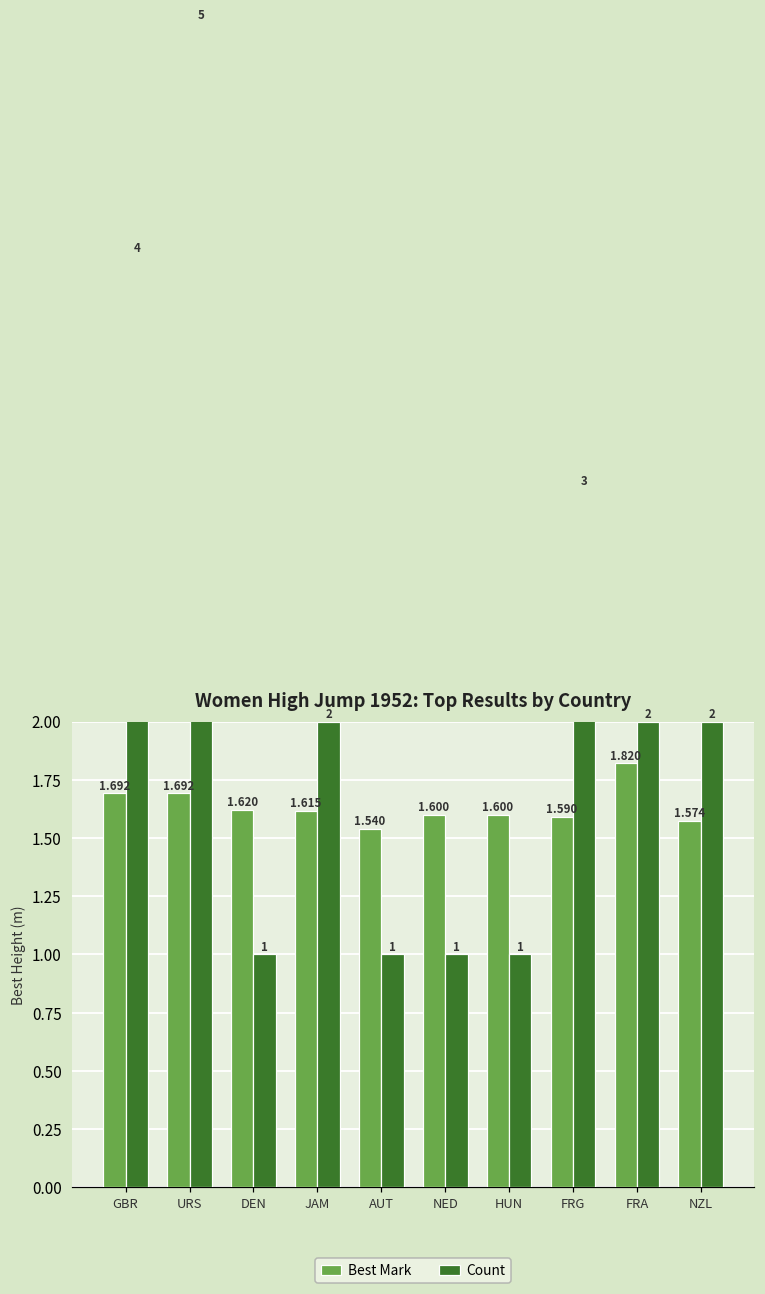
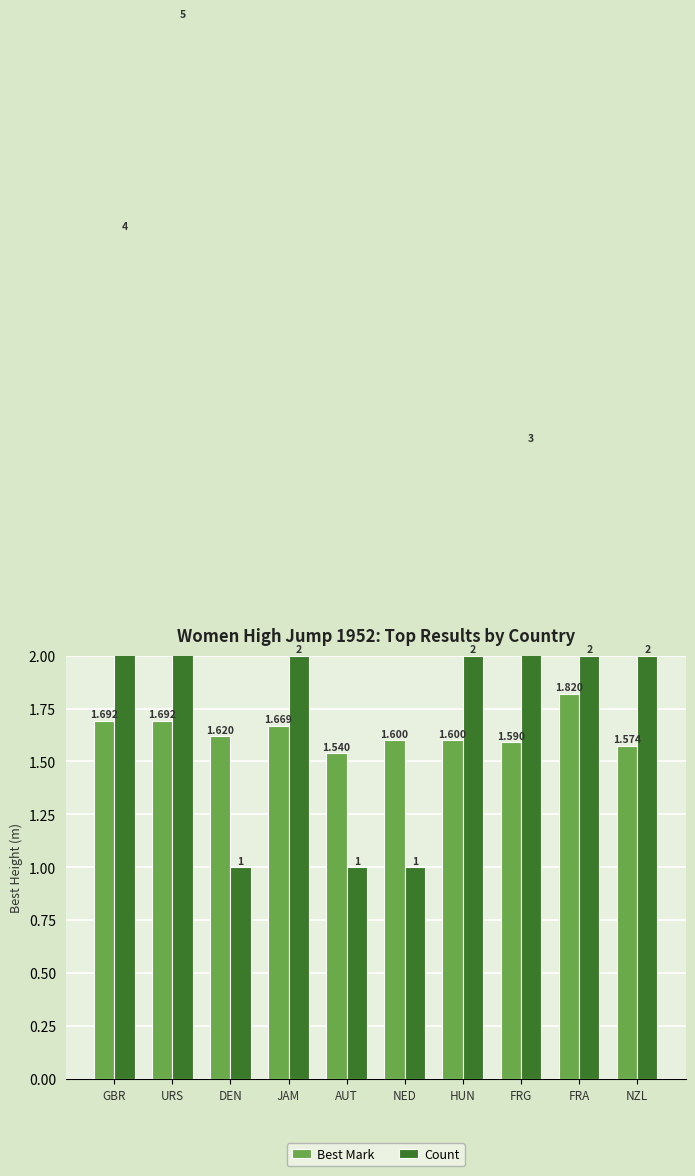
  {
    "Best Mark": {
      "GBR": 1.692,
      "URS": 1.692,
      "DEN": 1.620,
-     "JAM": 1.615,
+     "JAM": 1.669,
      "AUT": 1.540,
      "NED": 1.600,
      "HUN": 1.600,
      "FRG": 1.590,
      "FRA": 1.820,
      "NZL": 1.574
    },
    "Count": {
      "DEN": 1,
      "JAM": 2,
      "AUT": 1,
      "NED": 1,
-     "HUN": 1,
+     "HUN": 2,
      "FRA": 2,
      "NZL": 2
    }
  }
